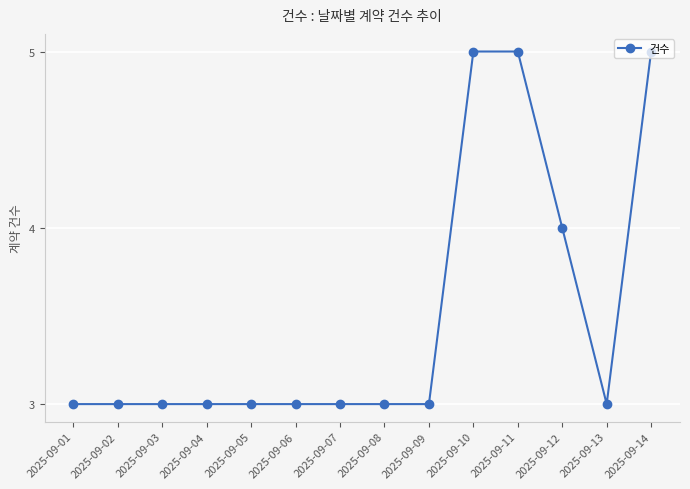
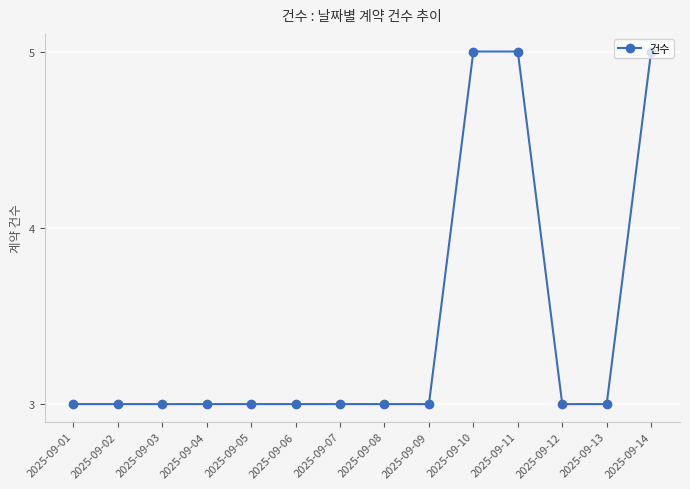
  {
    "2025-09-01": 3,
    "2025-09-02": 3,
    "2025-09-03": 3,
    "2025-09-04": 3,
    "2025-09-05": 3,
    "2025-09-06": 3,
    "2025-09-07": 3,
    "2025-09-08": 3,
    "2025-09-09": 3,
    "2025-09-10": 5,
    "2025-09-11": 5,
-   "2025-09-12": 4,
+   "2025-09-12": 3,
    "2025-09-13": 3
  }
